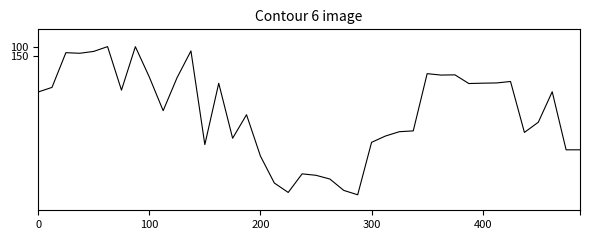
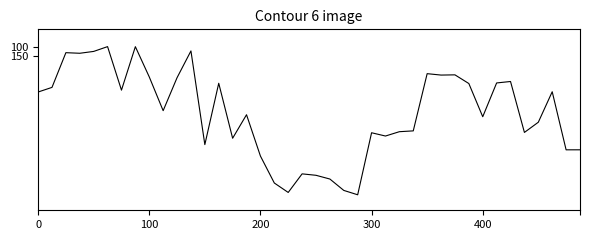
  {
    "0": 350,
    "100": 260,
    "200": 700,
-   "300": 620,
-   "400": 300
+   "300": 570,
+   "400": 480
  }
